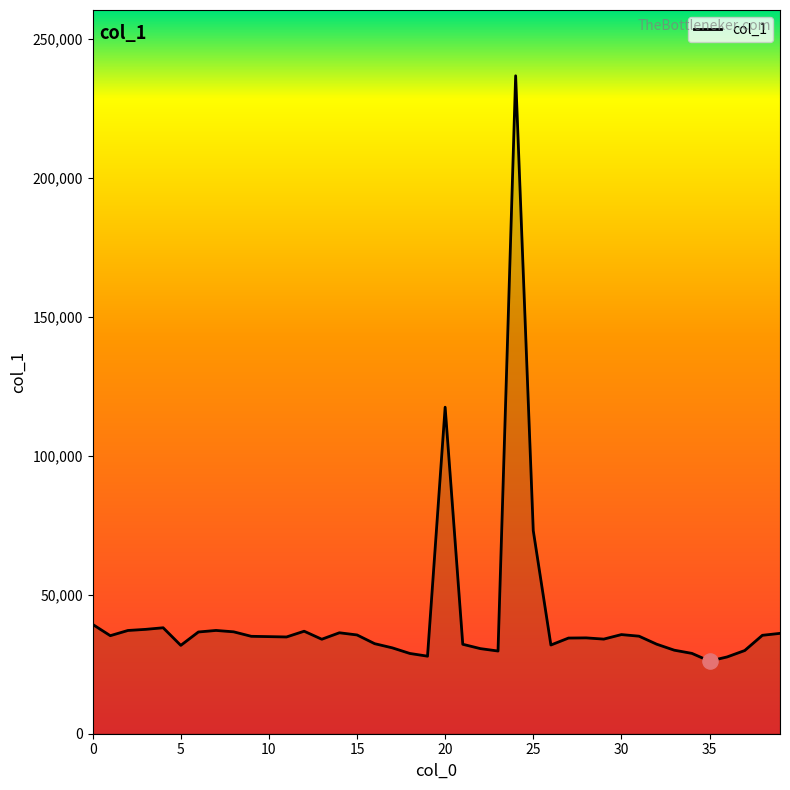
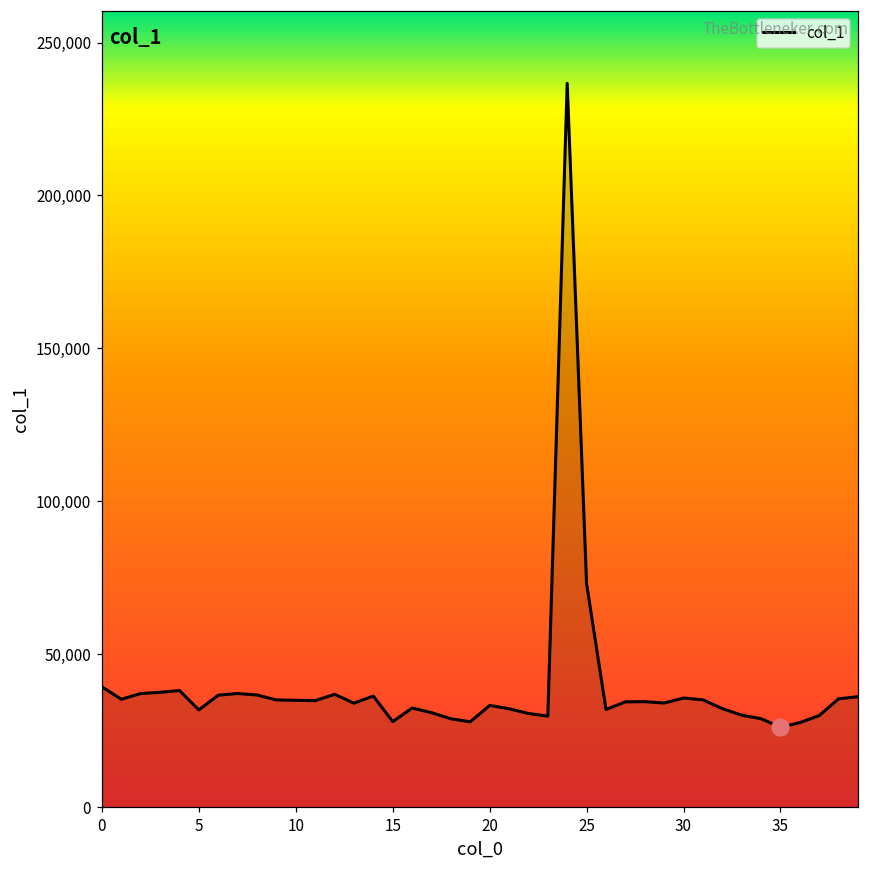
  {
    "col_1": {
      "0": "39,000",
      "5": "32,000",
      "10": "35,000",
-     "15": "36,000",
-     "20": "117,000",
+     "15": "28,000",
+     "20": "33,000",
      "25": "73,000",
      "30": "36,000"
    }
  }
